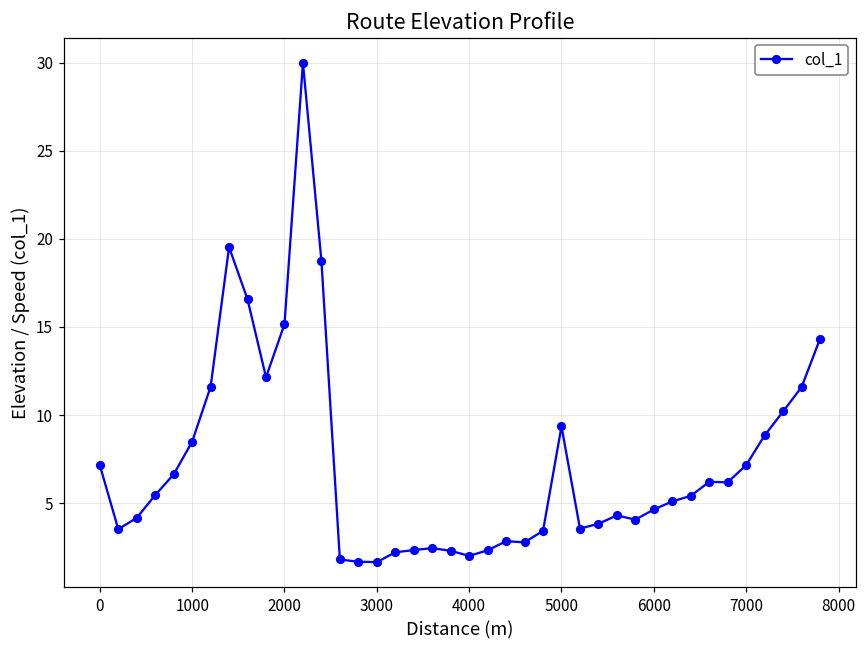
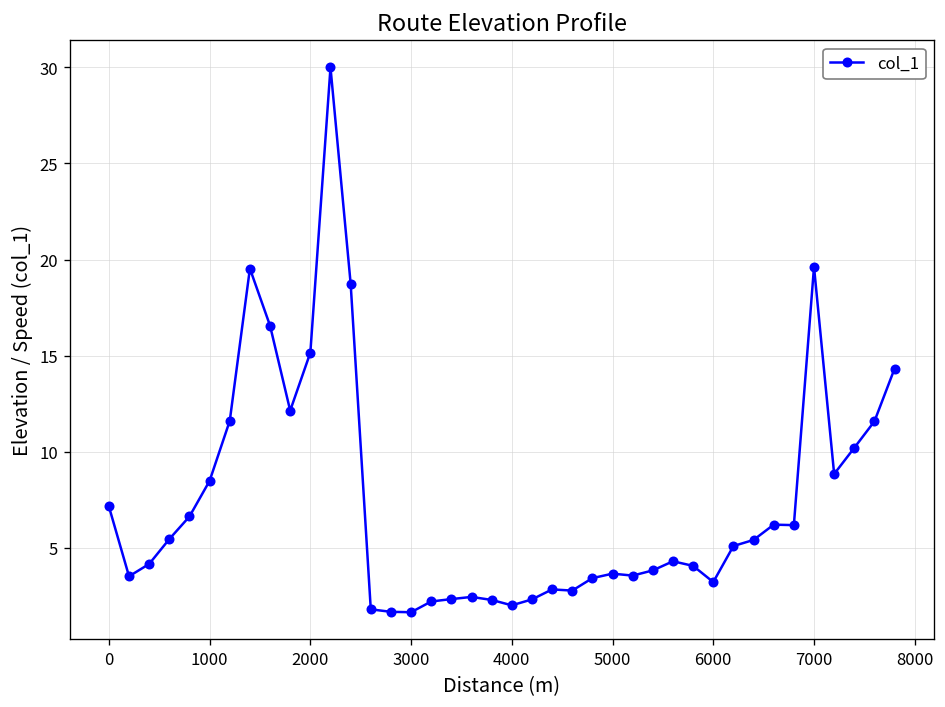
  {
    "0": 7.2,
    "1000": 8.5,
    "2000": 15.2,
    "3000": 1.7,
    "4000": 2.0,
-   "5000": 9.4,
-   "6000": 4.6,
-   "7000": 7.2
+   "5000": 3.7,
+   "6000": 3.2,
+   "7000": 19.6
  }
